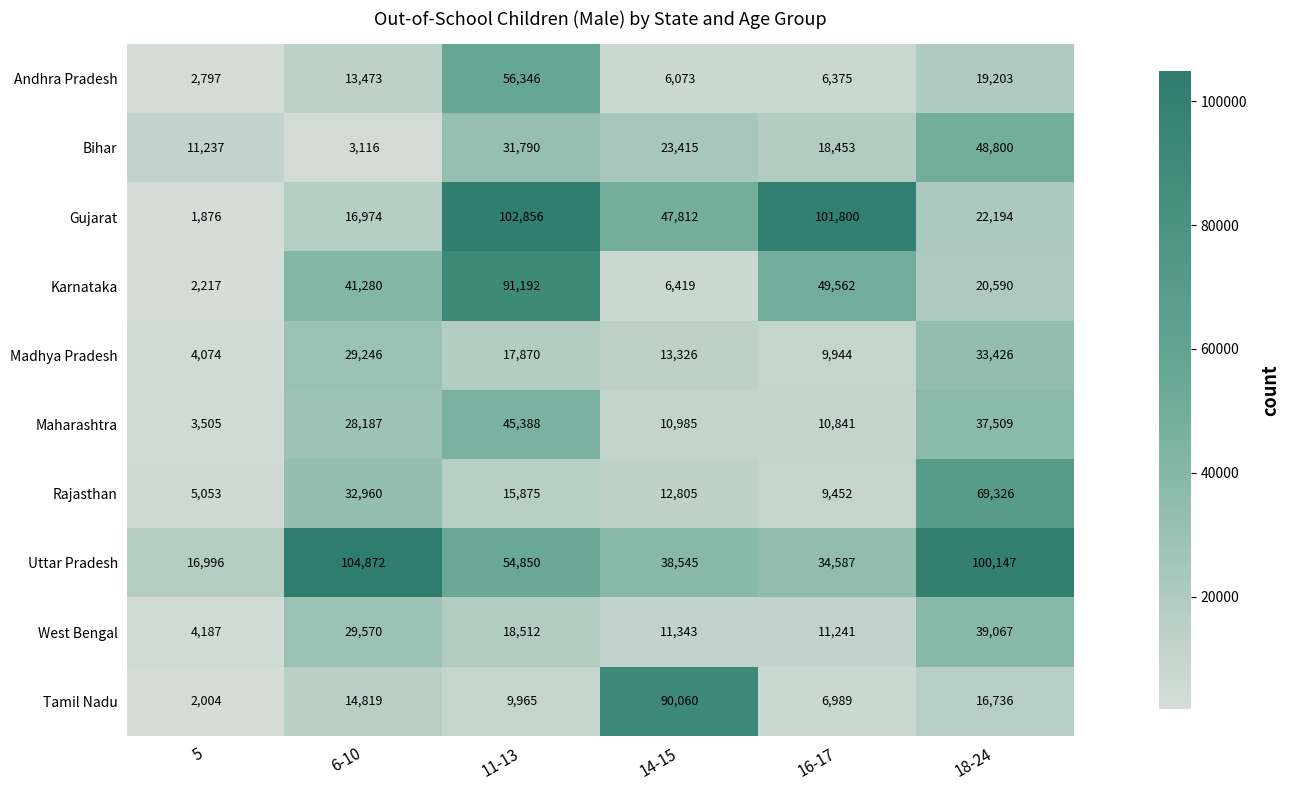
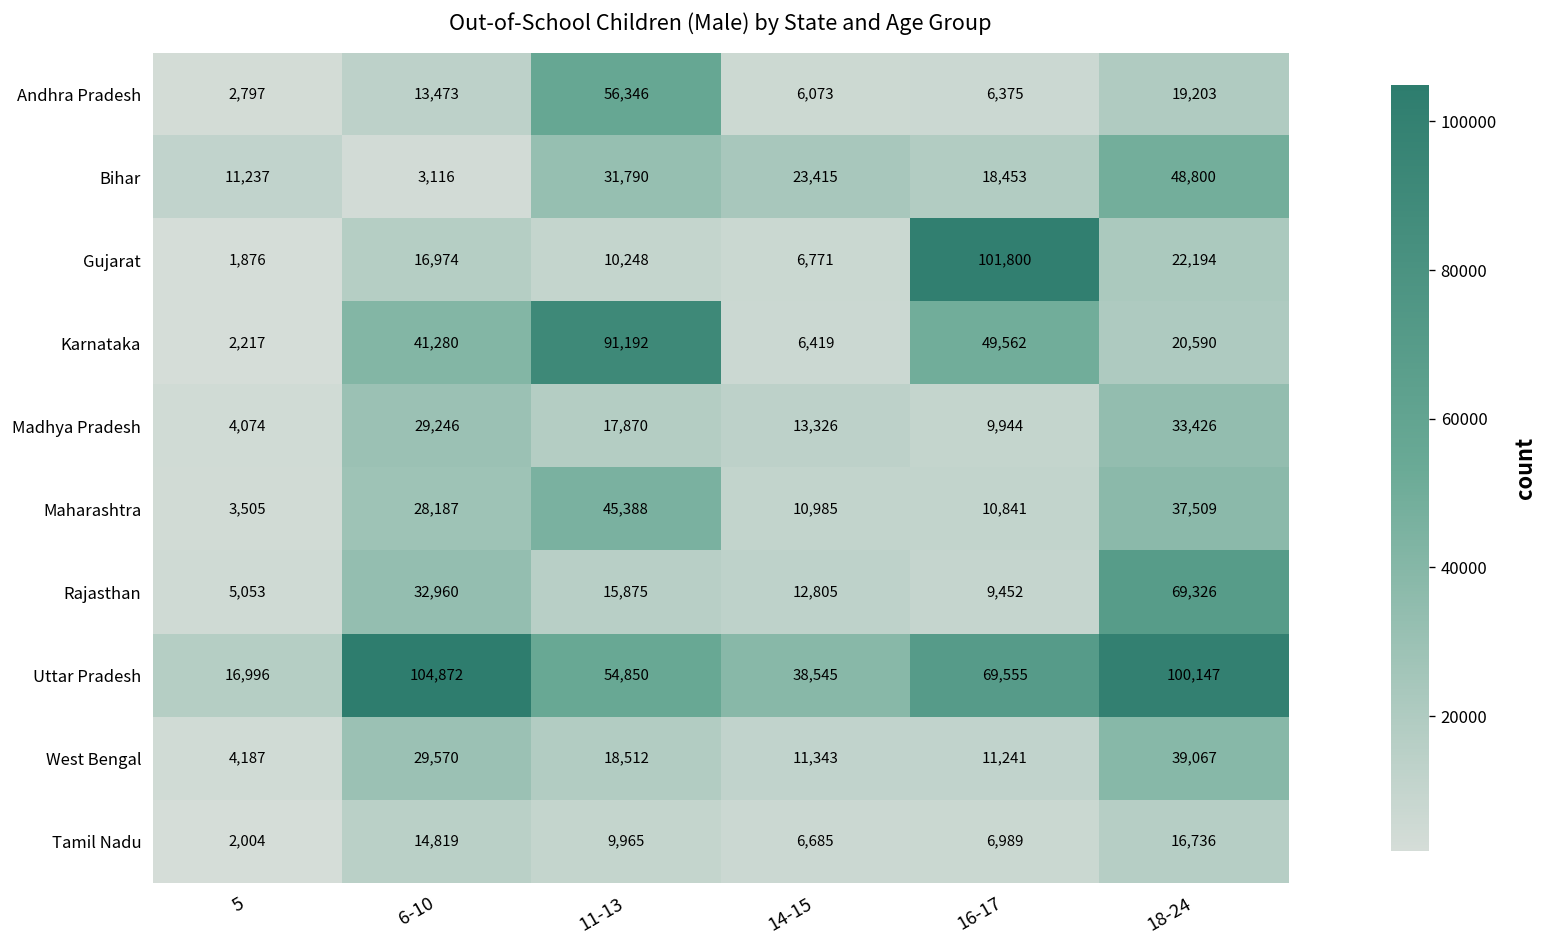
  {
    "Andhra Pradesh": {
      "5": "2,797",
      "6-10": "13,473",
      "11-13": "56,346",
      "14-15": "6,073",
      "16-17": "6,375",
      "18-24": "19,203"
    },
    "Bihar": {
      "5": "11,237",
      "6-10": "3,116",
      "11-13": "31,790",
      "14-15": "23,415",
      "16-17": "18,453",
      "18-24": "48,800"
    },
    "Gujarat": {
      "5": "1,876",
      "6-10": "16,974",
-     "11-13": "102,856",
-     "14-15": "47,812",
+     "11-13": "10,248",
+     "14-15": "6,771",
      "16-17": "101,800",
      "18-24": "22,194"
    },
    "Karnataka": {
      "5": "2,217",
      "6-10": "41,280",
      "11-13": "91,192",
      "14-15": "6,419",
      "16-17": "49,562",
      "18-24": "20,590"
    },
    "Madhya Pradesh": {
      "5": "4,074",
      "6-10": "29,246",
      "11-13": "17,870",
      "14-15": "13,326",
      "16-17": "9,944",
      "18-24": "33,426"
    },
    "Maharashtra": {
      "5": "3,505",
      "6-10": "28,187",
      "11-13": "45,388",
      "14-15": "10,985",
      "16-17": "10,841",
      "18-24": "37,509"
    },
    "Rajasthan": {
      "5": "5,053",
      "6-10": "32,960",
      "11-13": "15,875",
      "14-15": "12,805",
      "16-17": "9,452",
      "18-24": "69,326"
    },
    "Uttar Pradesh": {
      "5": "16,996",
      "6-10": "104,872",
      "11-13": "54,850",
      "14-15": "38,545",
-     "16-17": "34,587",
+     "16-17": "69,555",
      "18-24": "100,147"
    },
    "West Bengal": {
      "5": "4,187",
      "6-10": "29,570",
      "11-13": "18,512",
      "14-15": "11,343",
      "16-17": "11,241",
      "18-24": "39,067"
    },
    "Tamil Nadu": {
      "5": "2,004",
      "6-10": "14,819",
      "11-13": "9,965",
-     "14-15": "90,060",
+     "14-15": "6,685",
      "16-17": "6,989",
      "18-24": "16,736"
    }
  }
